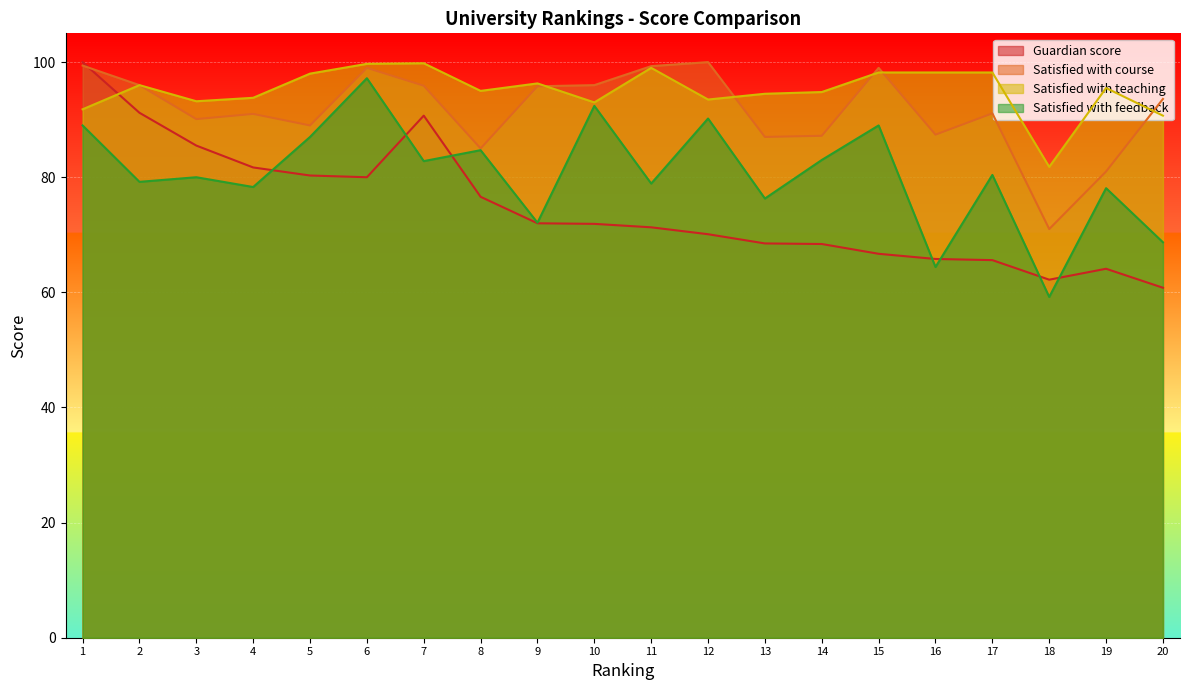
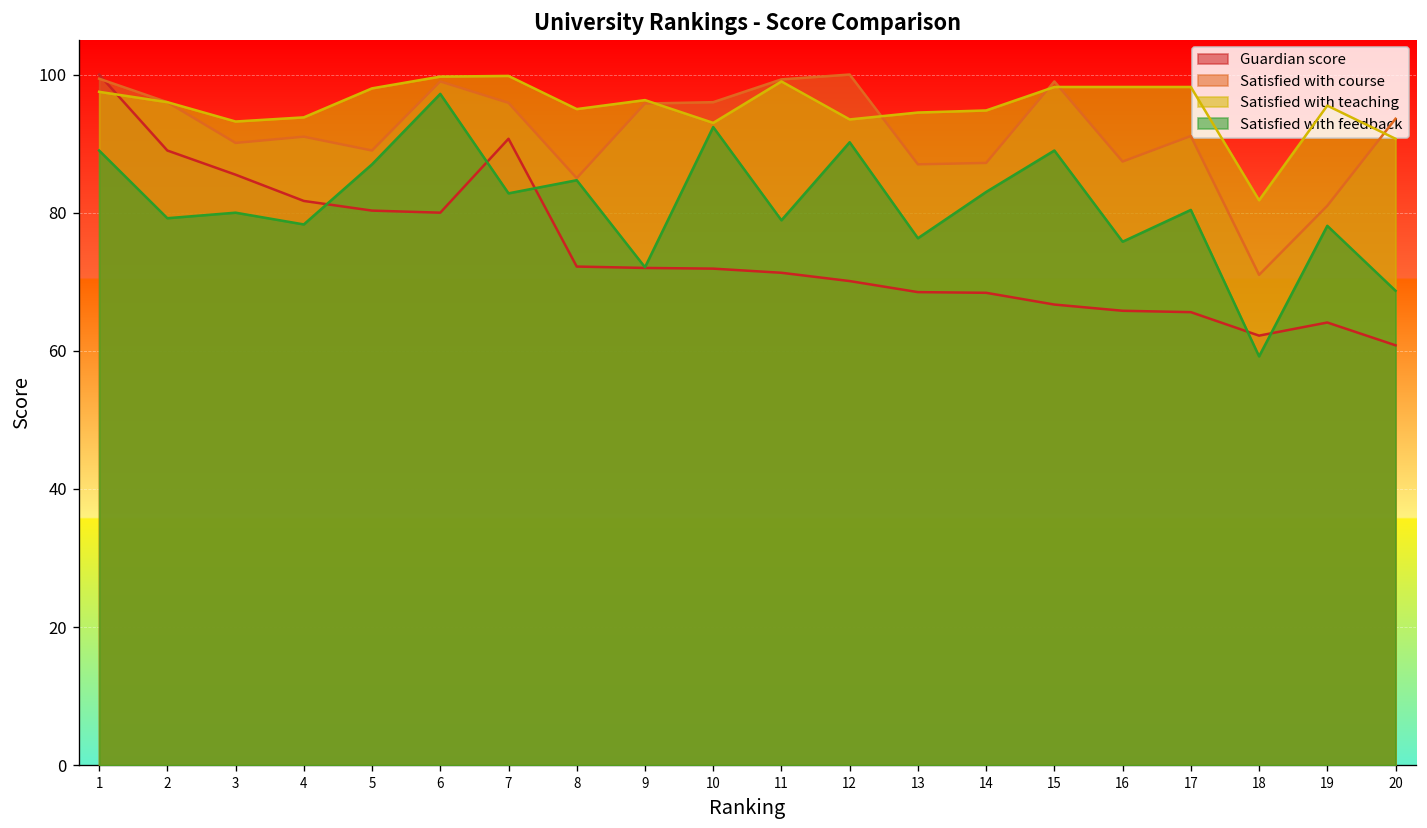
  {
    "Guardian score": {
      "1": 100,
-     "2": 91,
+     "2": 89,
      "3": 86,
      "4": 82,
      "5": 80,
      "6": 80,
      "7": 91,
-     "8": 77,
+     "8": 72,
      "10": 72,
      "11": 71,
      "12": 70,
      "13": 69,
      "14": 68,
      "15": 67,
      "16": 66,
      "17": 66,
      "18": 62,
      "19": 64,
      "20": 61
    },
    "Satisfied with course": {
      "1": 99,
      "3": 90,
      "4": 91,
      "5": 89,
      "6": 99,
      "7": 96,
      "9": 96,
      "10": 96,
      "12": 100,
      "13": 87,
      "14": 87,
      "15": 99,
      "16": 87,
      "17": 91,
      "18": 71,
      "19": 81
    },
    "Satisfied with teaching": {
-     "1": 92,
+     "1": 98,
      "3": 93,
      "4": 94,
      "5": 98,
      "6": 100,
      "7": 100,
      "8": 95,
      "9": 96,
      "10": 93,
      "12": 94,
      "13": 95,
      "14": 95,
      "15": 98,
      "16": 98,
      "17": 98,
      "18": 82
    },
    "Satisfied with feedback": {
      "1": 89,
      "2": 79,
      "3": 80,
      "4": 78,
      "5": 87,
      "6": 97,
      "7": 83,
      "10": 92,
      "11": 79,
      "12": 90,
      "13": 76,
      "14": 83,
      "15": 89,
-     "16": 64,
+     "16": 76,
      "17": 80,
      "18": 59,
      "19": 78,
      "20": 69
    }
  }
